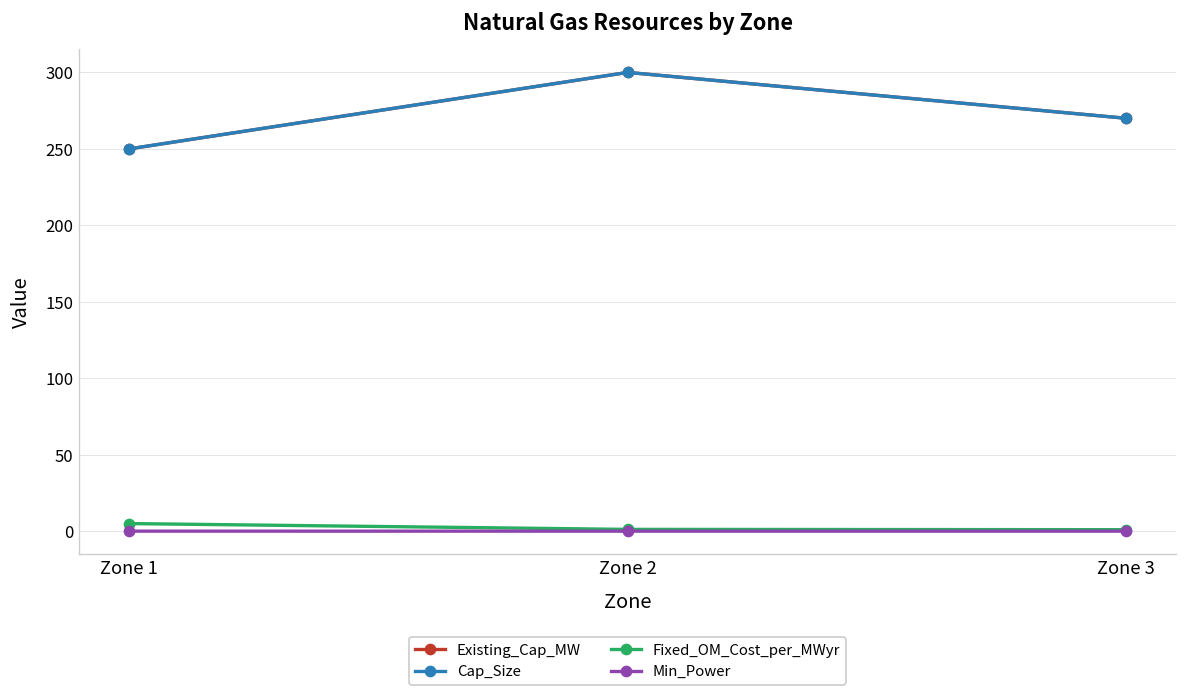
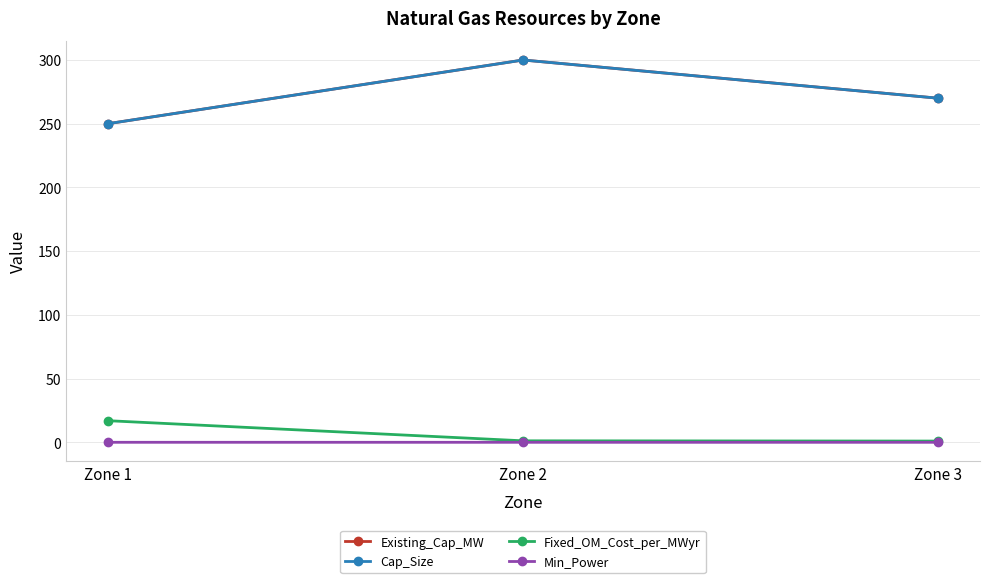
  {
    "Cap_Size": {
      "Zone 1": 250,
      "Zone 2": 300,
      "Zone 3": 270
    },
    "Fixed_OM_Cost_per_MWyr": {
-     "Zone 1": 5
+     "Zone 1": 17
    },
    "Min_Power": {
      "Zone 1": 0
    }
  }
